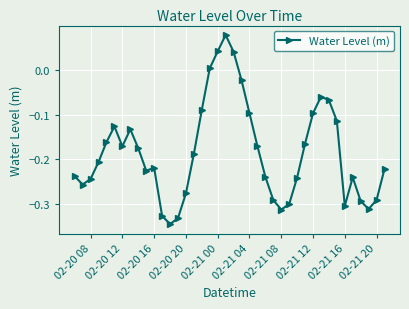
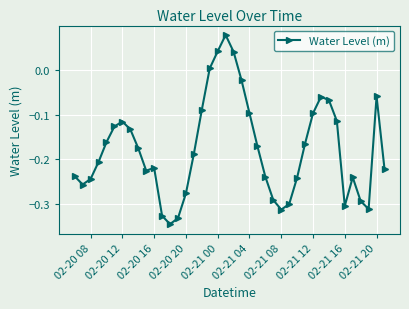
  {
    "02-20 08": -0.24,
-   "02-20 12": -0.17,
+   "02-20 12": -0.12,
    "02-20 16": -0.22,
    "02-20 20": -0.28,
    "02-21 00": 0.04,
    "02-21 04": -0.10,
    "02-21 08": -0.31,
    "02-21 12": -0.10,
    "02-21 16": -0.30,
-   "02-21 20": -0.29
+   "02-21 20": -0.06
  }
